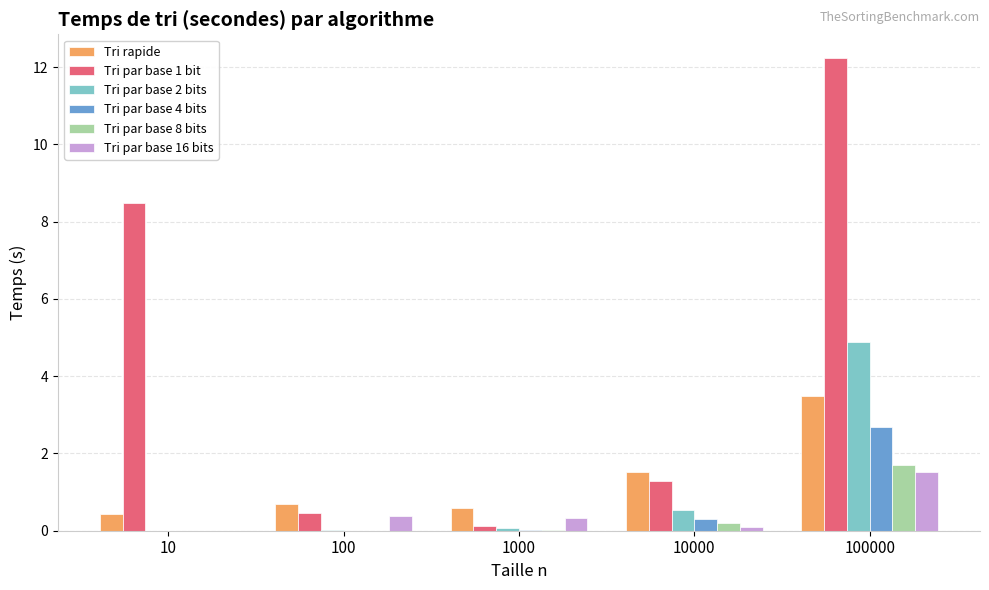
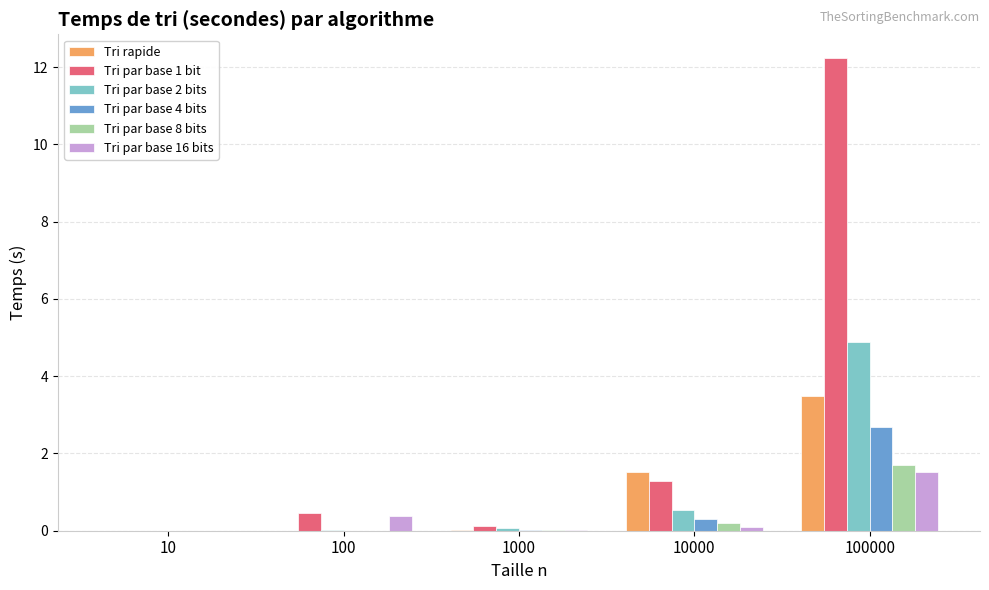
  {
    "Tri rapide": {
-     "10": 0.4,
-     "100": 0.7,
-     "1000": 0.6,
+     "10": 0.0,
+     "100": 0.0,
+     "1000": 0.0,
      "10000": 1.5,
      "100000": 3.5
    },
    "Tri par base 1 bit": {
-     "10": 8.5,
+     "10": 0.0,
      "100": 0.5,
      "1000": 0.1,
      "10000": 1.3,
      "100000": 12.2
    },
    "Tri par base 16 bits": {
      "100": 0.4,
-     "1000": 0.3,
+     "1000": 0.0,
      "10000": 0.1,
      "100000": 1.5
    }
  }
